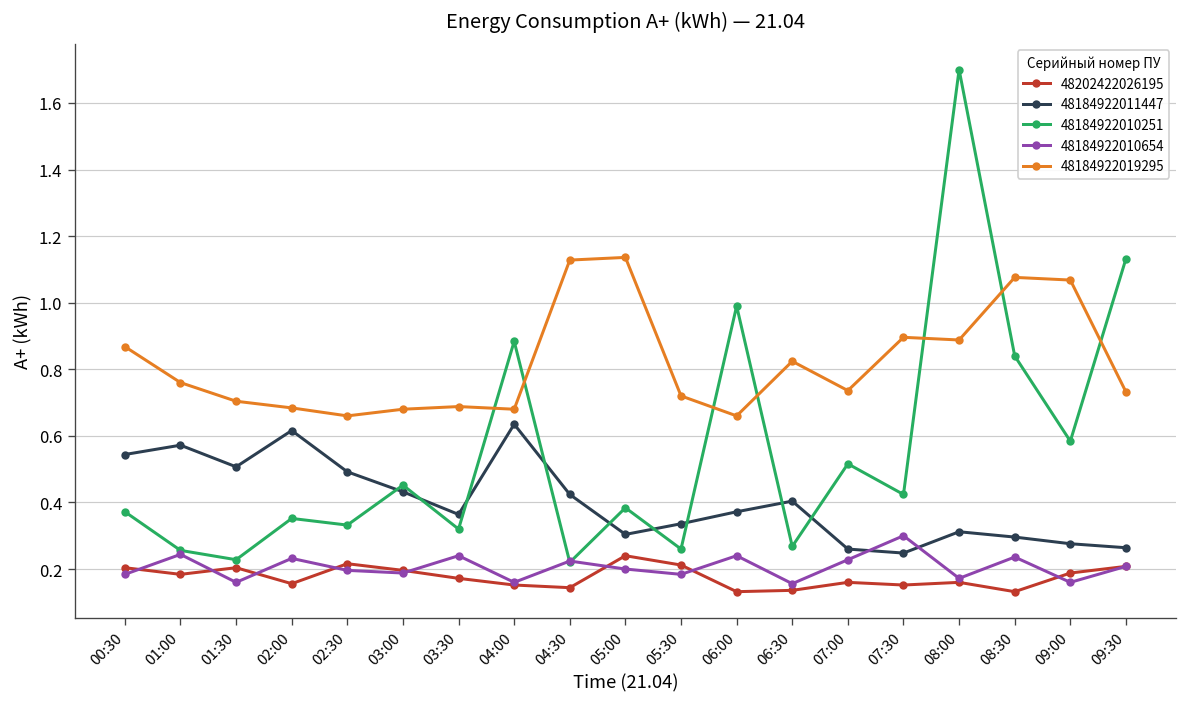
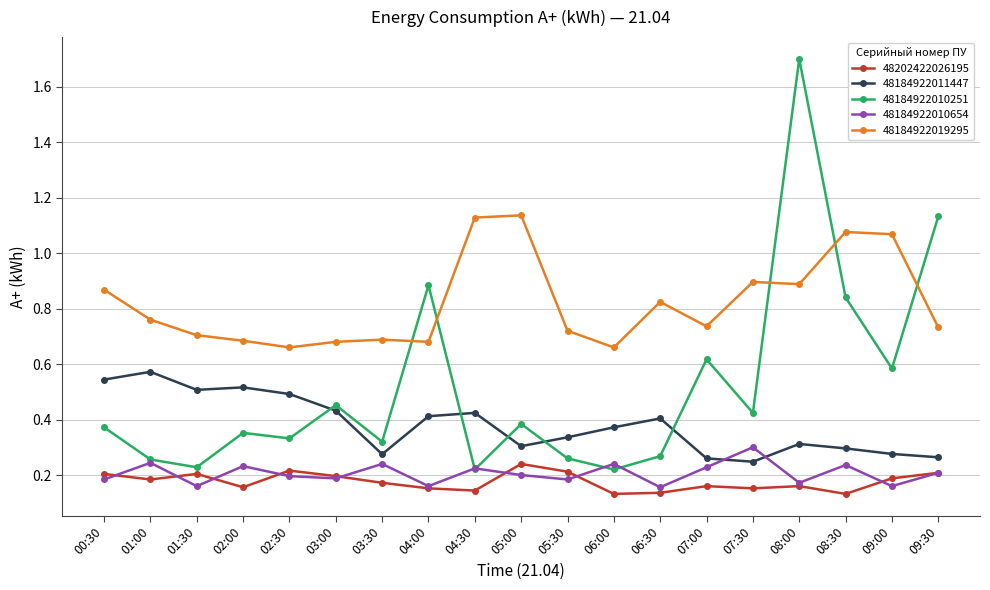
  {
    "48202422026195": {
      "00:30": 0.20,
      "01:00": 0.18,
      "01:30": 0.20,
      "02:00": 0.16,
      "02:30": 0.22,
      "03:30": 0.17,
      "04:30": 0.14,
      "05:00": 0.24,
      "05:30": 0.21,
      "06:00": 0.13,
      "06:30": 0.14,
      "07:00": 0.16,
      "07:30": 0.15,
      "08:00": 0.16,
      "08:30": 0.13,
      "09:00": 0.19
    },
    "48184922011447": {
      "00:30": 0.54,
      "01:00": 0.57,
      "01:30": 0.51,
-     "02:00": 0.62,
+     "02:00": 0.52,
      "02:30": 0.49,
      "03:00": 0.43,
-     "03:30": 0.36,
-     "04:00": 0.64,
+     "03:30": 0.28,
+     "04:00": 0.41,
      "04:30": 0.42,
      "05:00": 0.30,
      "05:30": 0.34,
      "06:00": 0.37,
      "06:30": 0.40,
      "07:00": 0.26,
      "07:30": 0.25,
      "08:00": 0.31,
      "08:30": 0.30,
      "09:00": 0.28,
      "09:30": 0.26
    },
    "48184922010251": {
      "00:30": 0.37,
      "01:00": 0.26,
      "01:30": 0.23,
      "02:00": 0.35,
      "02:30": 0.33,
      "03:00": 0.45,
      "03:30": 0.32,
      "04:00": 0.88,
      "05:00": 0.38,
      "05:30": 0.26,
-     "06:00": 0.99,
+     "06:00": 0.22,
      "06:30": 0.27,
-     "07:00": 0.52,
+     "07:00": 0.62,
      "07:30": 0.42,
      "08:00": 1.70,
      "08:30": 0.84,
      "09:00": 0.58,
      "09:30": 1.13
    },
    "48184922010654": {
      "00:30": 0.18,
      "01:00": 0.24,
      "01:30": 0.16,
      "02:00": 0.23,
      "02:30": 0.20,
      "03:30": 0.24,
      "05:00": 0.20,
      "05:30": 0.18,
      "06:00": 0.24,
      "06:30": 0.16,
      "07:00": 0.23,
      "07:30": 0.30,
      "08:00": 0.17,
      "08:30": 0.24,
      "09:00": 0.16
    },
    "48184922019295": {
      "00:30": 0.87,
      "01:00": 0.76,
      "01:30": 0.70,
      "02:00": 0.68,
      "02:30": 0.66,
      "03:00": 0.68,
      "03:30": 0.69,
      "04:00": 0.68,
      "04:30": 1.13,
      "05:00": 1.14,
      "05:30": 0.72,
      "06:00": 0.66,
      "06:30": 0.82,
      "07:00": 0.74,
      "07:30": 0.90,
      "08:00": 0.89,
      "08:30": 1.08,
      "09:00": 1.07,
      "09:30": 0.73
    }
  }
